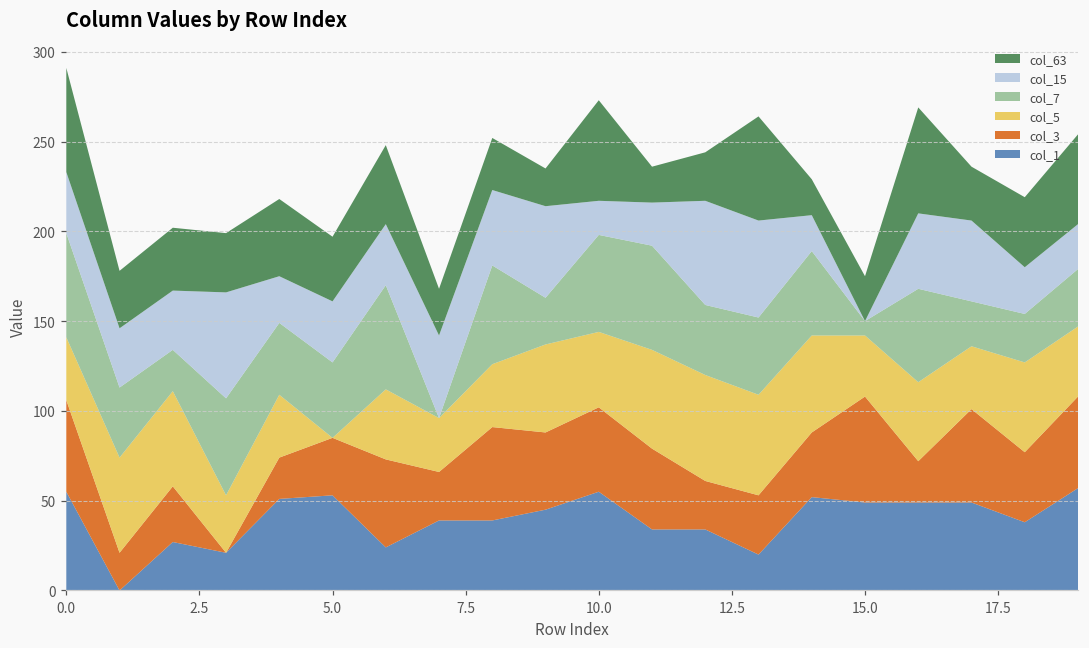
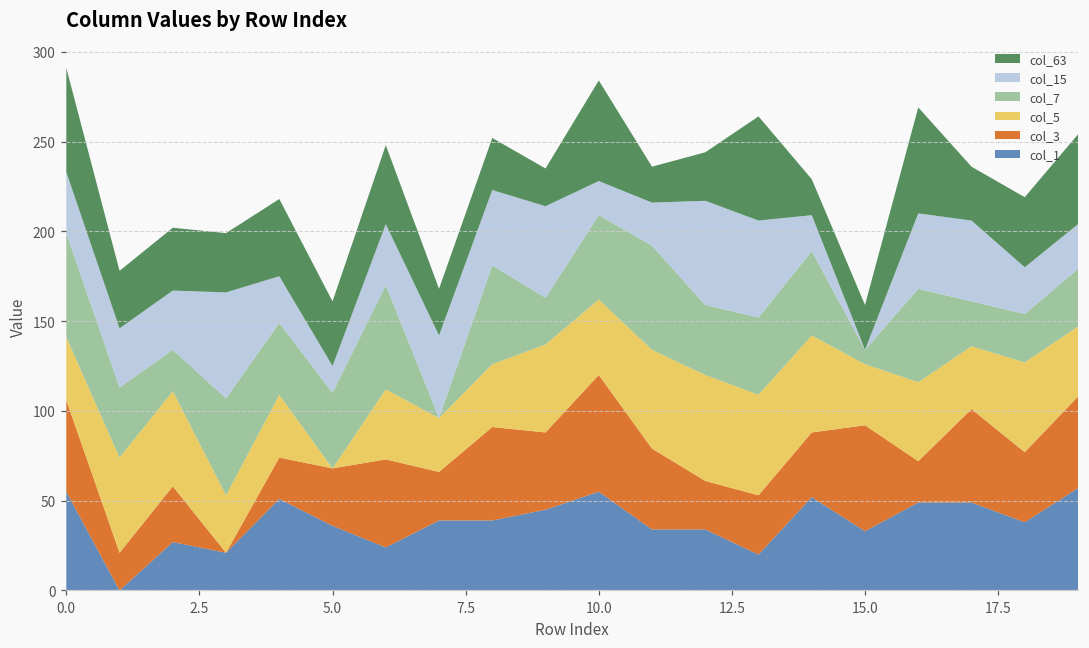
  {
    "col_1": {
      "0.0": 55,
-     "5.0": 53,
+     "5.0": 36,
      "10.0": 55,
-     "15.0": 49
+     "15.0": 33
    },
    "col_3": {
      "0.0": 51,
-     "10.0": 47,
+     "10.0": 65,
      "15.0": 59
    },
    "col_5": {
      "0.0": 35,
      "10.0": 42,
      "15.0": 34
    },
    "col_7": {
      "0.0": 58,
      "5.0": 42,
-     "10.0": 54
+     "10.0": 47
    },
    "col_15": {
      "0.0": 34,
-     "5.0": 34,
+     "5.0": 15,
      "10.0": 19
    },
    "col_63": {
      "0.0": 58,
      "5.0": 36,
      "10.0": 56,
      "15.0": 25
    }
  }
